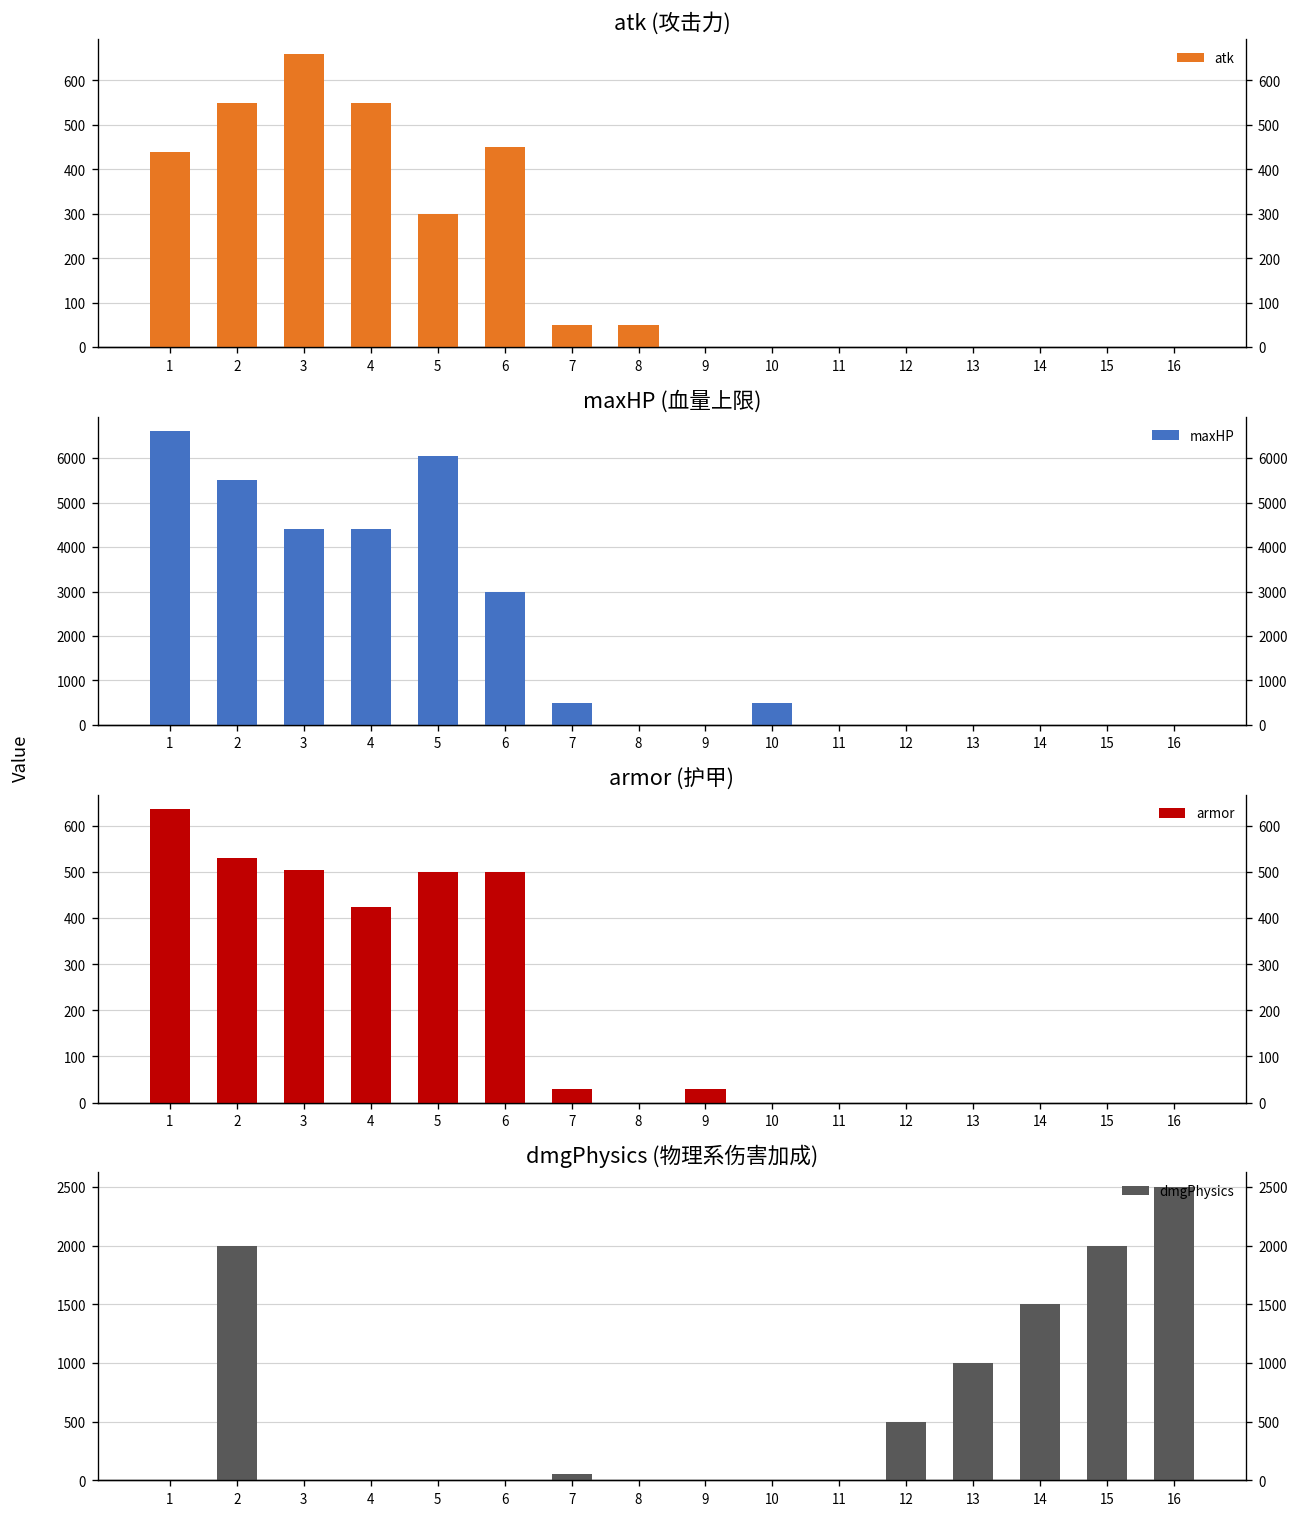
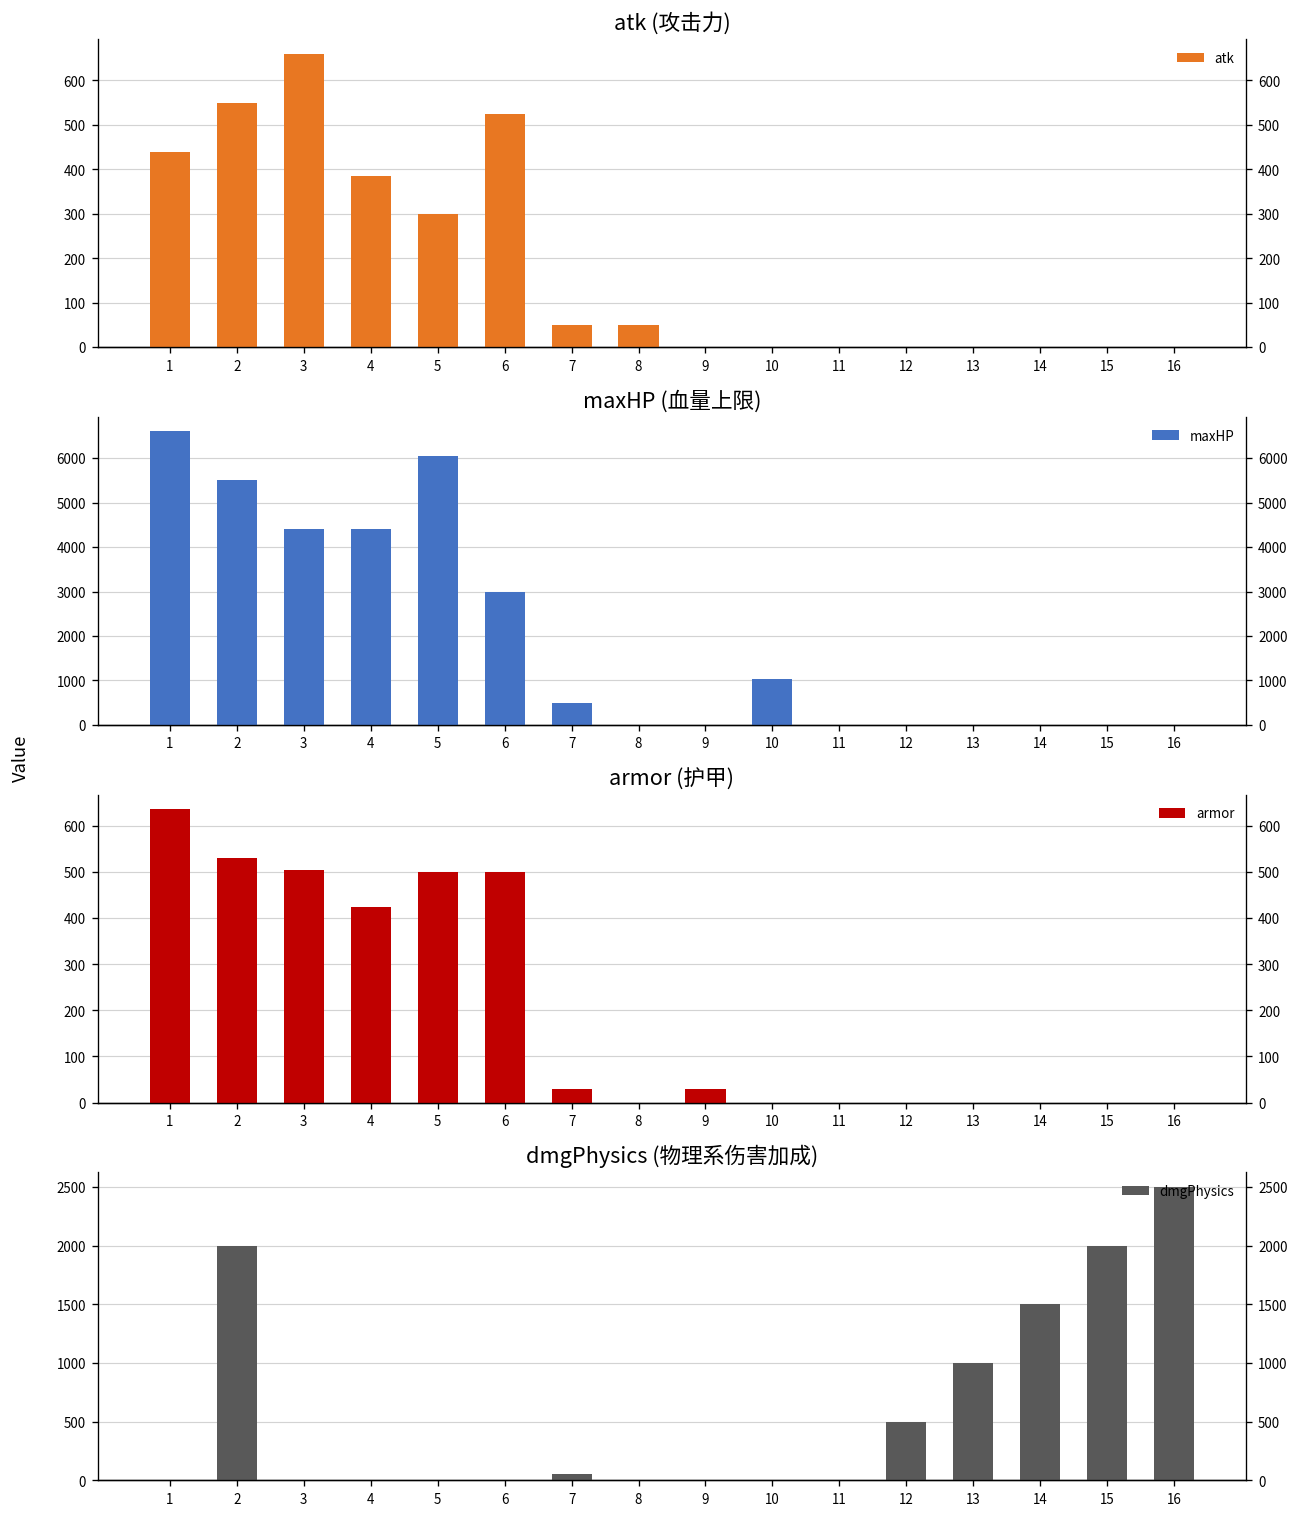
  {
    "atk (攻击力)": {
      "1": 440,
      "2": 550,
      "3": 660,
-     "4": 550,
+     "4": 380,
      "5": 300,
-     "6": 450,
+     "6": 520,
      "7": 50,
      "8": 50,
      "9": 0,
      "10": 0,
      "11": 0,
      "12": 0,
      "13": 0,
      "14": 0,
      "15": 0,
      "16": 0
    },
    "maxHP (血量上限)": {
      "1": 6600,
      "2": 5500,
      "3": 4400,
      "4": 4400,
      "5": 6000,
      "6": 3000,
      "7": 500,
      "8": 0,
      "9": 0,
-     "10": 500,
+     "10": 1000,
      "11": 0,
      "12": 0,
      "13": 0,
      "14": 0,
      "15": 0,
      "16": 0
    },
    "armor (护甲)": {
      "1": 640,
      "2": 530,
      "3": 510,
      "4": 420,
      "5": 500,
      "6": 500,
      "7": 30,
      "8": 0,
      "9": 30,
      "10": 0,
      "11": 0,
      "12": 0,
      "13": 0,
      "14": 0,
      "15": 0,
      "16": 0
    },
    "dmgPhysics (物理系伤害加成)": {
      "1": 0,
      "2": 2000,
      "3": 0,
      "4": 0,
      "5": 0,
      "6": 0,
      "7": 100,
      "8": 0,
      "9": 0,
      "10": 0,
      "11": 0,
      "12": 500,
      "13": 1000,
      "14": 1500,
      "15": 2000,
      "16": 2500
    }
  }
